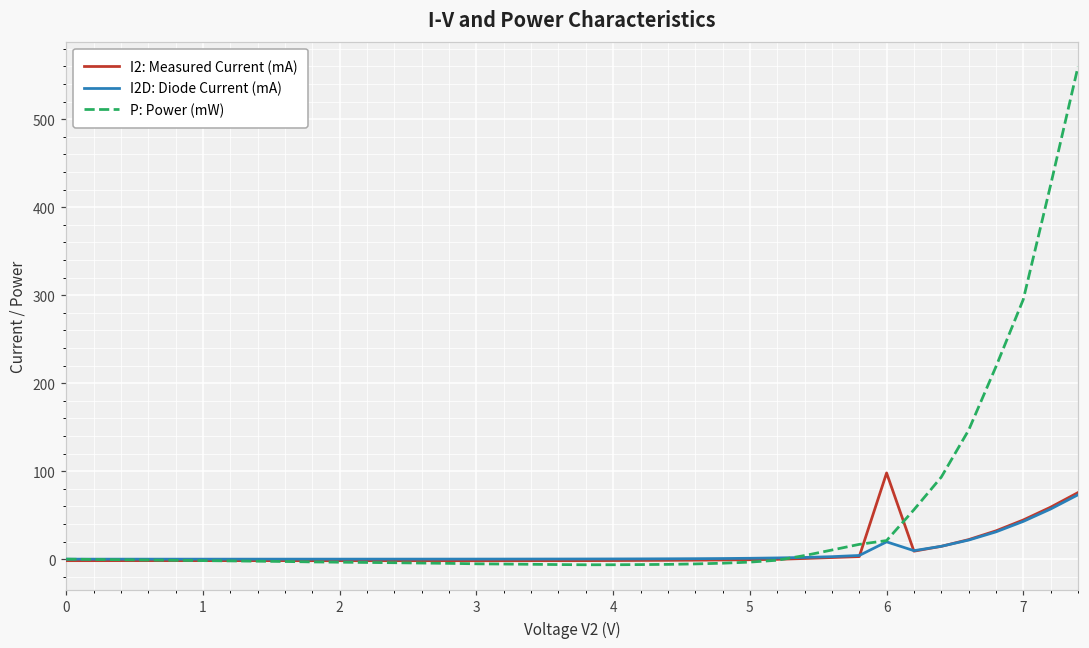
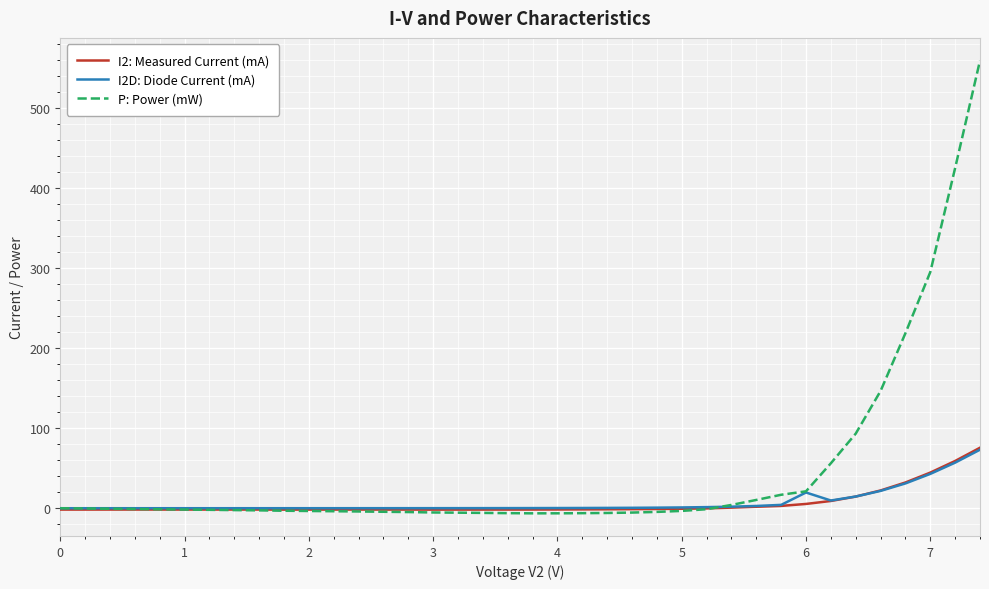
  {
    "I2: Measured Current (mA)": {
-     "6": 100
+     "6": 10
    },
    "P: Power (mW)": {
      "3": -10,
      "4": -10,
      "7": 300
    }
  }
